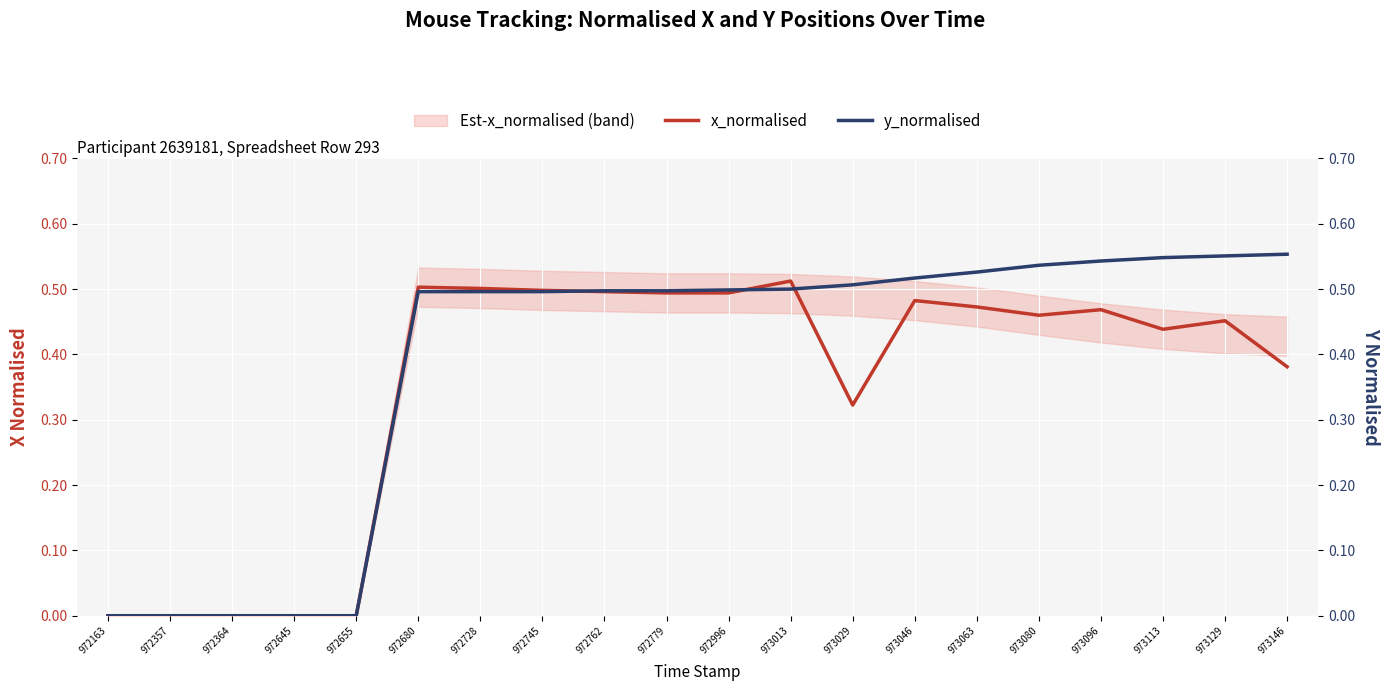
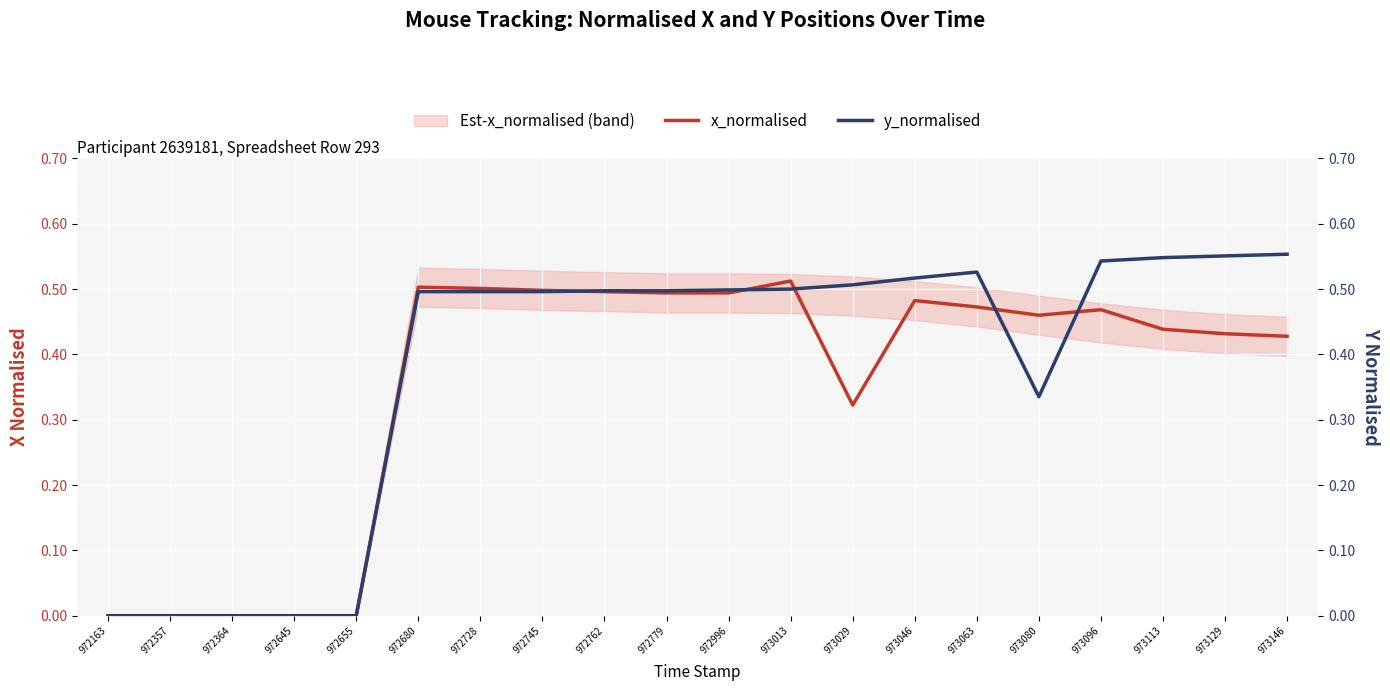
  {
    "x_normalised": {
      "972680": 0.50,
      "972728": 0.50,
      "972745": 0.50,
      "972762": 0.50,
      "972779": 0.49,
      "972996": 0.49,
      "973013": 0.51,
      "973029": 0.32,
      "973046": 0.48,
      "973063": 0.47,
      "973080": 0.46,
      "973096": 0.47,
      "973113": 0.44,
-     "973129": 0.45,
-     "973146": 0.38
+     "973129": 0.43,
+     "973146": 0.43
    },
    "y_normalised": {
      "972163": 0.00,
      "972357": 0.00,
      "972364": 0.00,
      "972645": 0.00,
      "972655": 0.00,
      "972680": 0.50,
      "972728": 0.50,
      "972745": 0.50,
      "972762": 0.50,
      "972779": 0.50,
      "972996": 0.50,
      "973013": 0.50,
      "973029": 0.51,
      "973046": 0.52,
      "973063": 0.53,
-     "973080": 0.54,
+     "973080": 0.34,
      "973096": 0.54,
      "973113": 0.55,
      "973129": 0.55,
      "973146": 0.55
    }
  }
